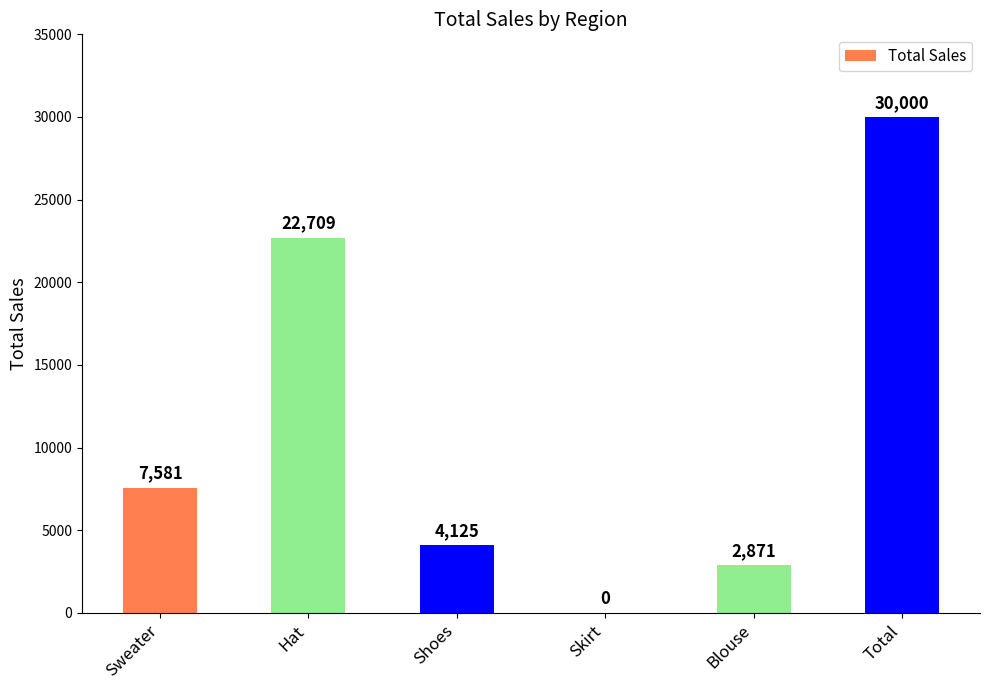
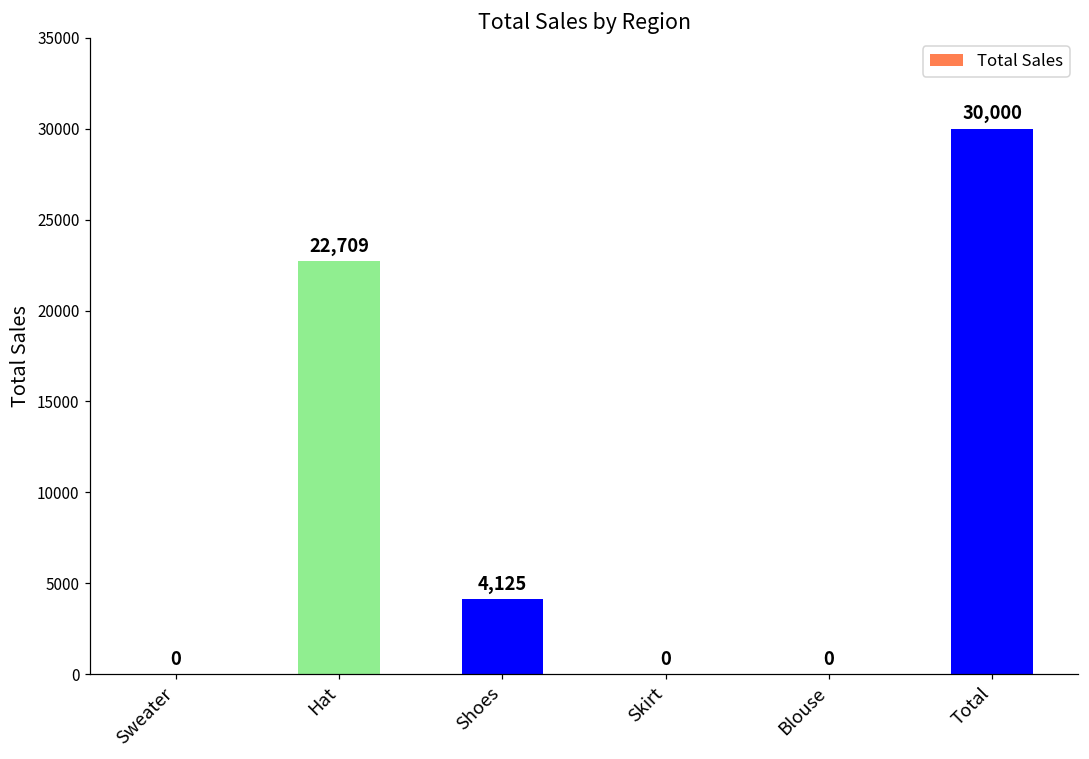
  {
-   "Sweater": "7,581",
+   "Sweater": "0",
    "Hat": "22,709",
    "Shoes": "4,125",
    "Skirt": "0",
-   "Blouse": "2,871",
+   "Blouse": "0",
    "Total": "30,000"
  }
